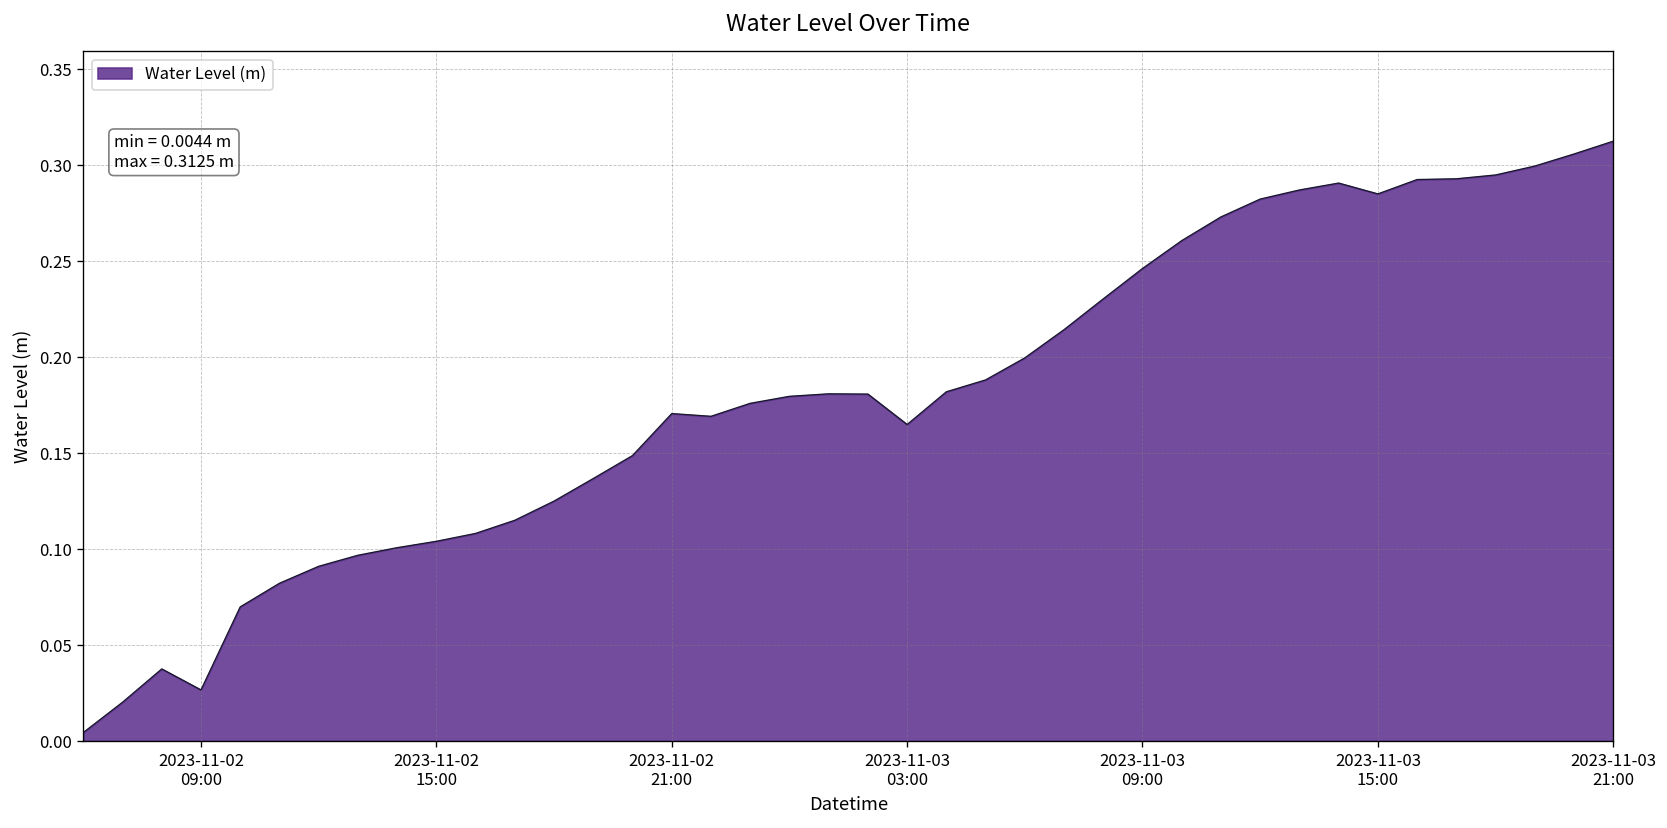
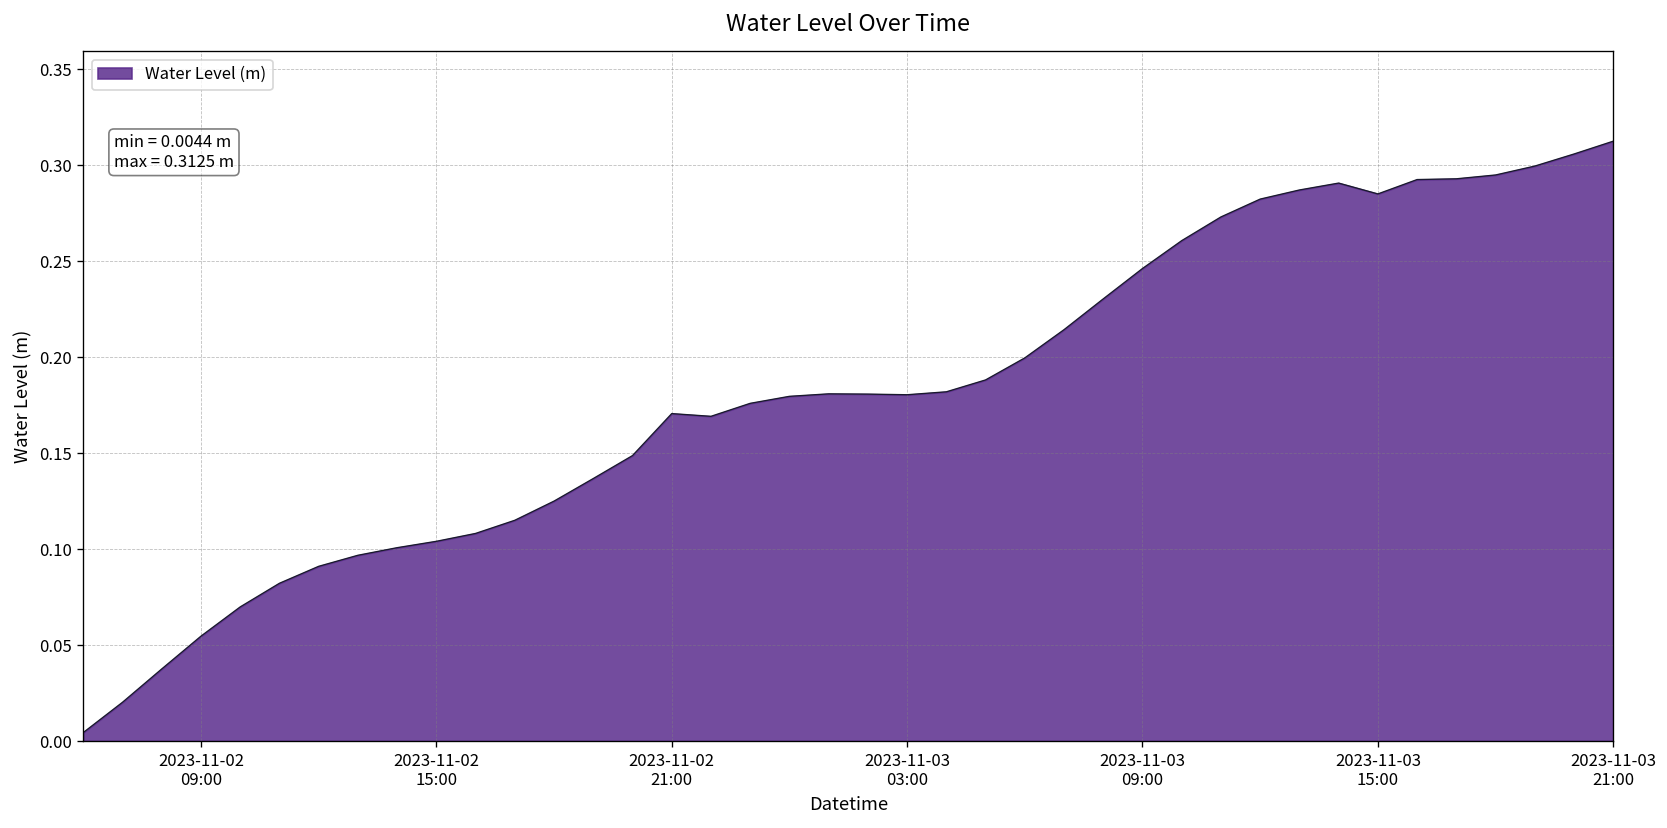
  {
-   "2023-11-02 09:00": 0.027,
+   "2023-11-02 09:00": 0.055,
    "2023-11-02 15:00": 0.104,
    "2023-11-02 21:00": 0.171,
-   "2023-11-03 03:00": 0.165,
+   "2023-11-03 03:00": 0.180,
    "2023-11-03 09:00": 0.246,
    "2023-11-03 15:00": 0.285,
    "2023-11-03 21:00": 0.313
  }
